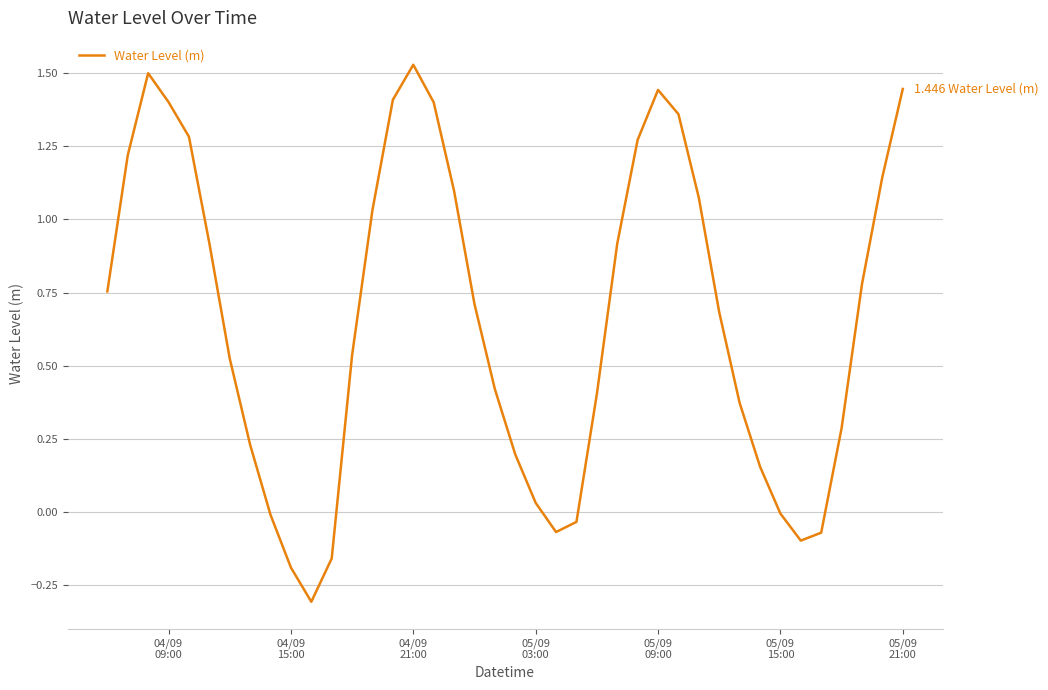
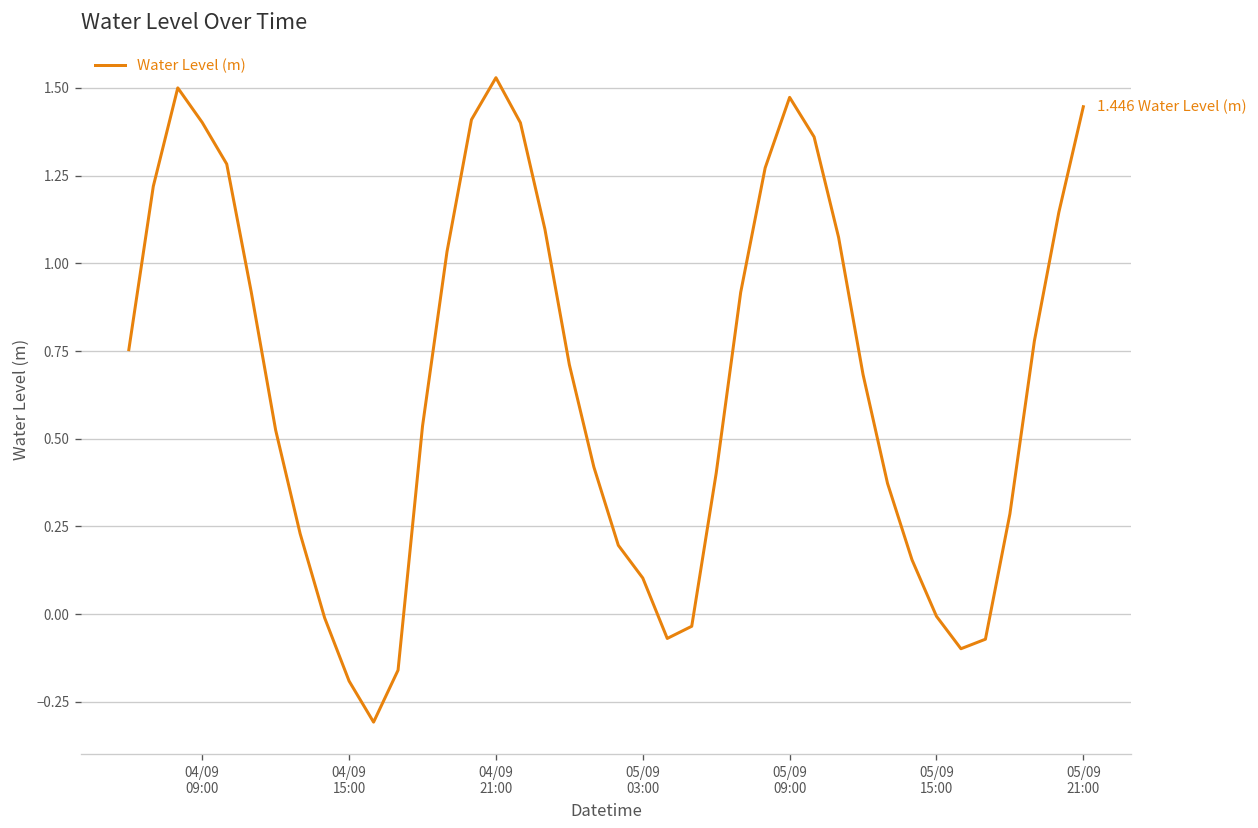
  {
    "04/09 09:00": 1.40,
    "04/09 15:00": -0.19,
    "04/09 21:00": 1.53,
-   "05/09 03:00": 0.03,
-   "05/09 09:00": 1.44,
+   "05/09 03:00": 0.10,
+   "05/09 09:00": 1.47,
    "05/09 15:00": -0.01
  }
